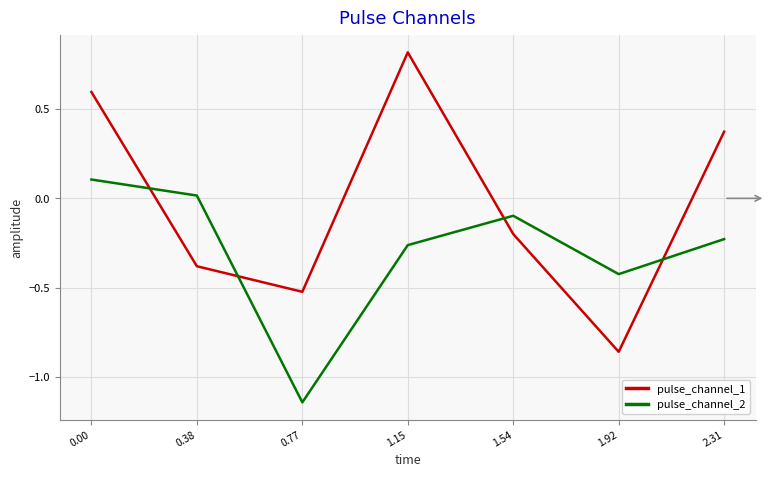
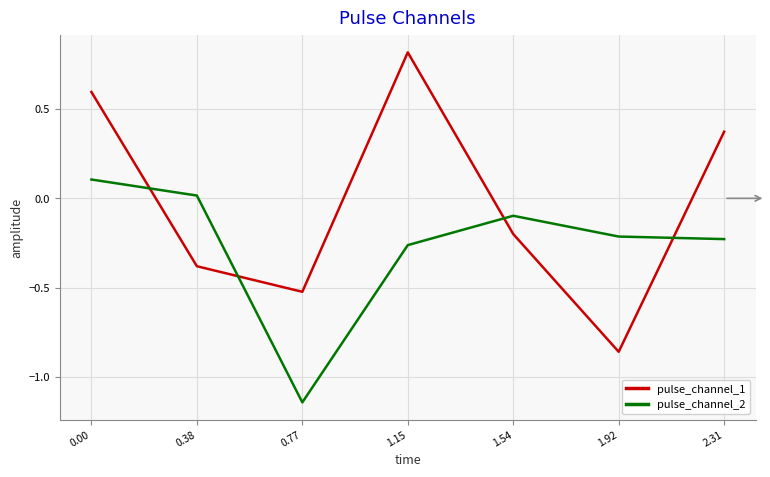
  {
    "pulse_channel_1": {
      "0.00": 0.59,
      "0.38": -0.38,
      "0.77": -0.52,
      "1.15": 0.82,
      "1.54": -0.20,
      "1.92": -0.86,
      "2.31": 0.37
    },
    "pulse_channel_2": {
      "0.00": 0.11,
      "0.38": 0.02,
      "0.77": -1.14,
      "1.15": -0.26,
      "1.54": -0.10,
-     "1.92": -0.42,
+     "1.92": -0.21,
      "2.31": -0.23
    }
  }
